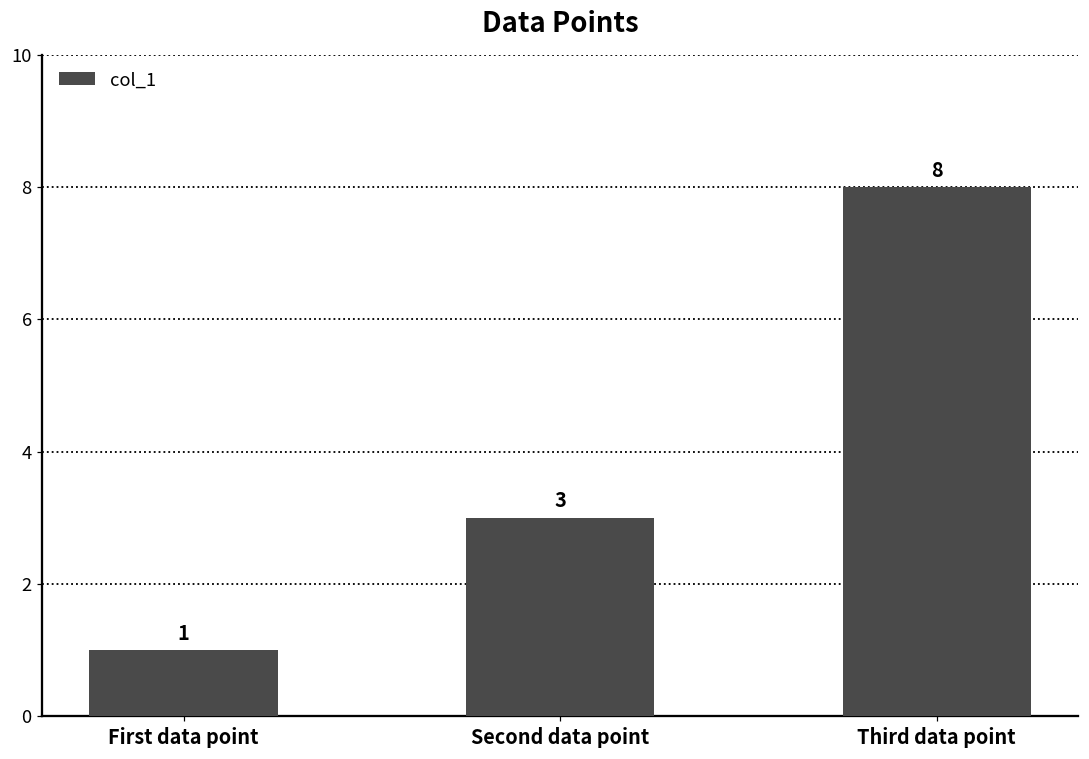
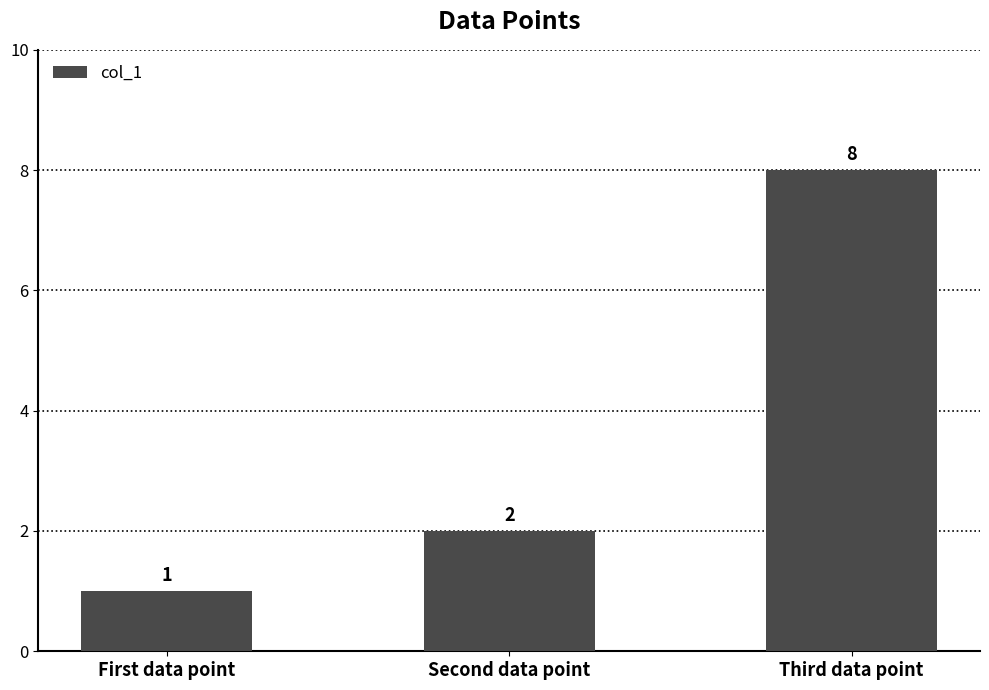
  {
    "First data point": 1,
-   "Second data point": 3,
+   "Second data point": 2,
    "Third data point": 8
  }
